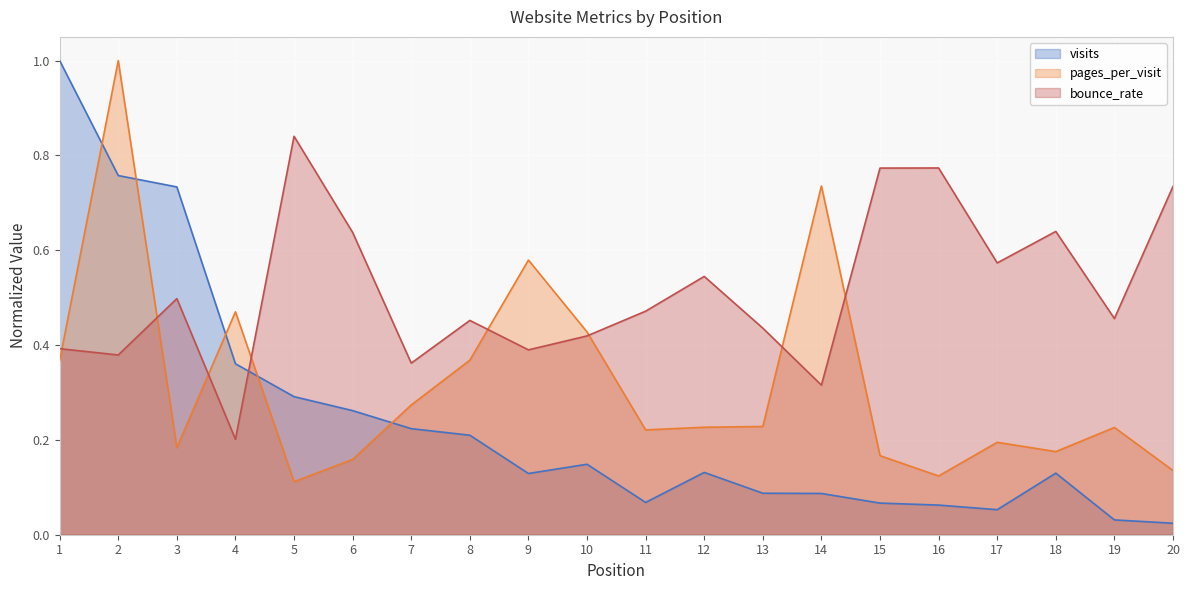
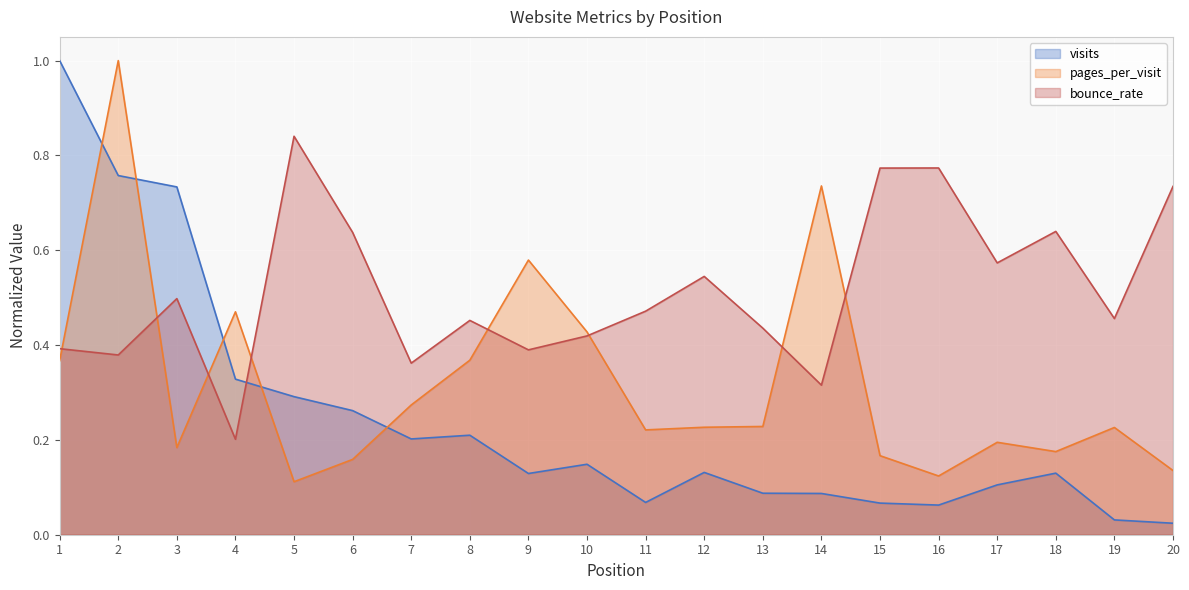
  {
    "visits": {
      "1": 1.00,
      "2": 0.76,
      "3": 0.73,
-     "4": 0.36,
+     "4": 0.33,
      "5": 0.29,
      "6": 0.26,
-     "7": 0.22,
+     "7": 0.20,
      "8": 0.21,
      "9": 0.13,
      "10": 0.15,
      "11": 0.07,
      "12": 0.13,
      "13": 0.09,
      "14": 0.09,
      "15": 0.07,
      "16": 0.06,
-     "17": 0.05,
+     "17": 0.11,
      "18": 0.13,
      "19": 0.03,
      "20": 0.02
    }
  }
